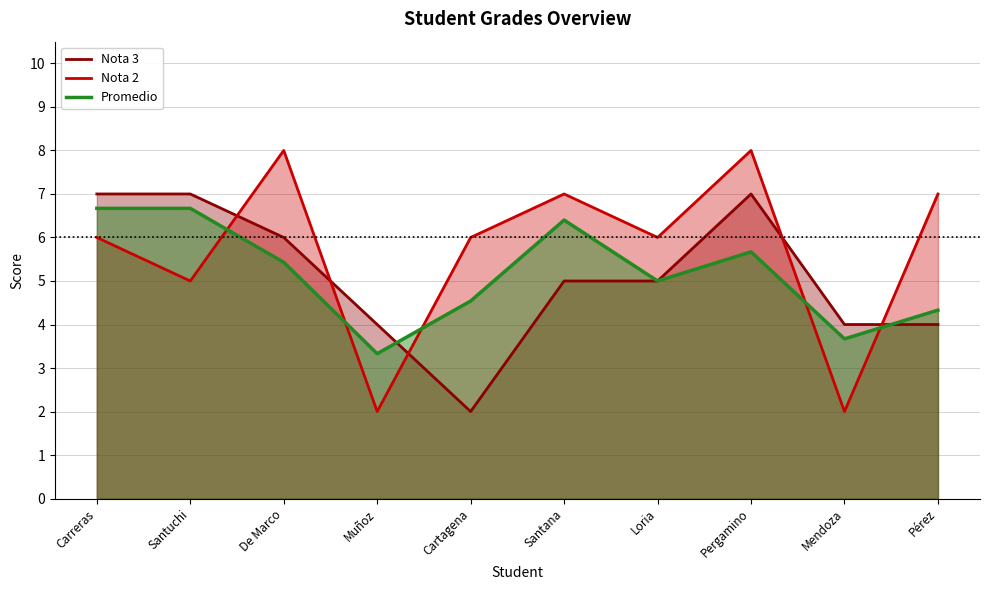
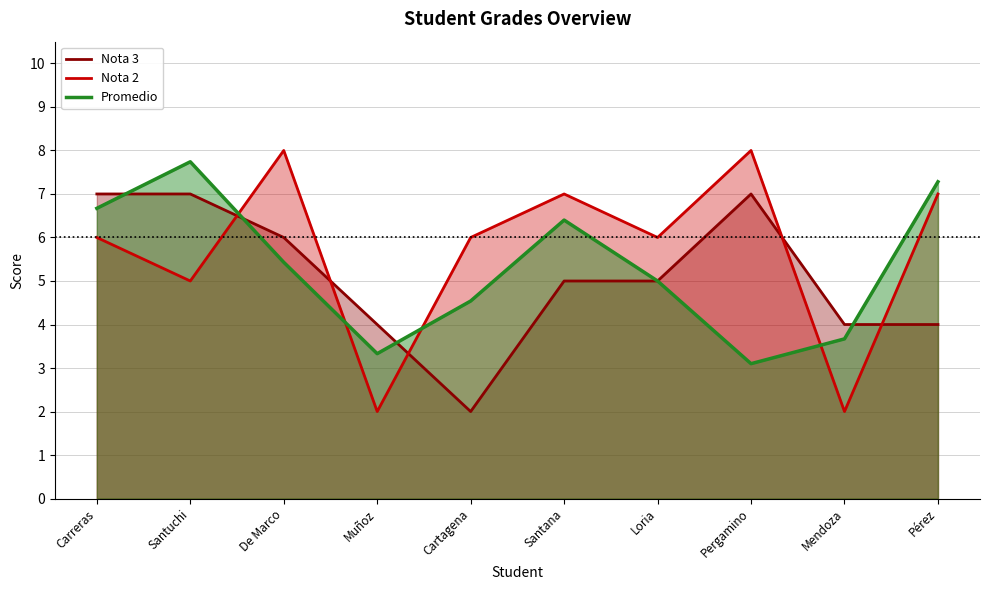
  {
    "Promedio": {
      "Carreras": 6.7,
-     "Santuchi": 6.7,
+     "Santuchi": 7.7,
      "De Marco": 5.4,
      "Muñoz": 3.3,
      "Cartagena": 4.5,
      "Santana": 6.4,
-     "Pergamino": 5.7,
+     "Pergamino": 3.1,
      "Mendoza": 3.7,
-     "Pérez": 4.3
+     "Pérez": 7.3
    }
  }
